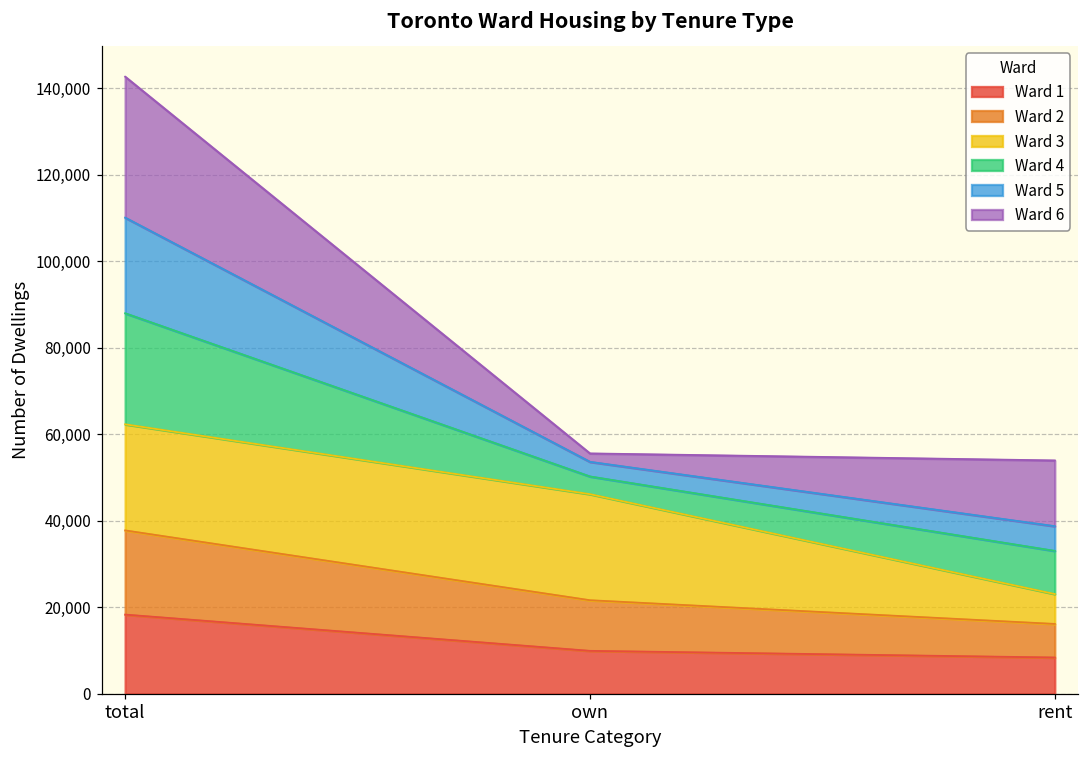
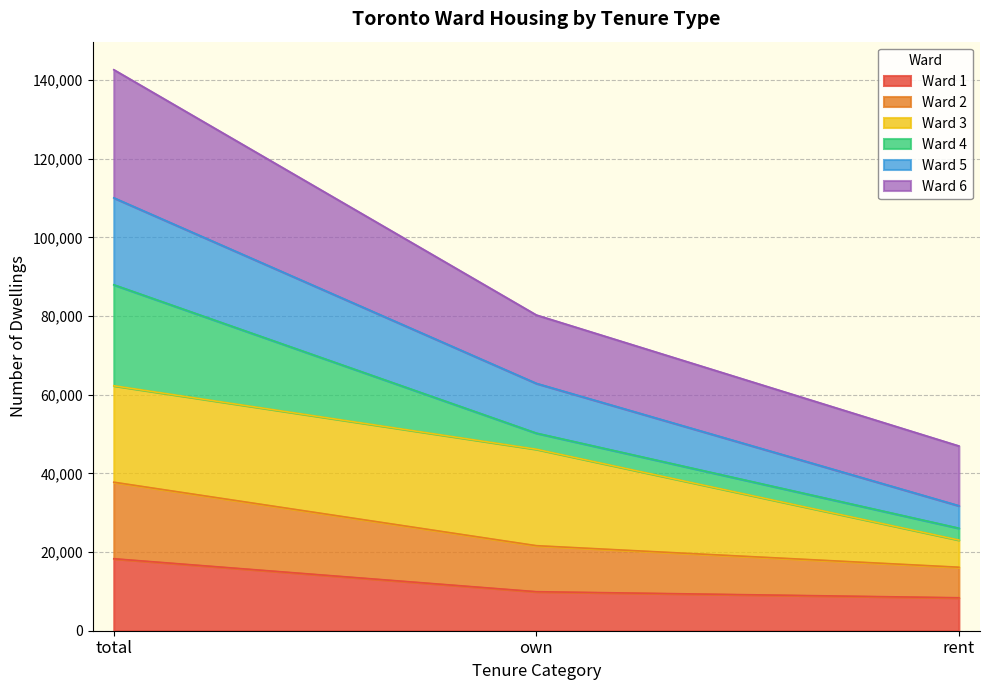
  {
    "Ward 3": {
      "total": "25,000",
      "own": "25,000",
      "rent": "7,000"
    },
    "Ward 4": {
      "total": "26,000",
      "own": "4,000",
-     "rent": "10,000"
+     "rent": "3,000"
    },
    "Ward 5": {
      "total": "22,000",
-     "own": "3,000",
+     "own": "13,000",
      "rent": "6,000"
    },
    "Ward 6": {
      "total": "33,000",
-     "own": "2,000",
+     "own": "17,000",
      "rent": "15,000"
    }
  }
